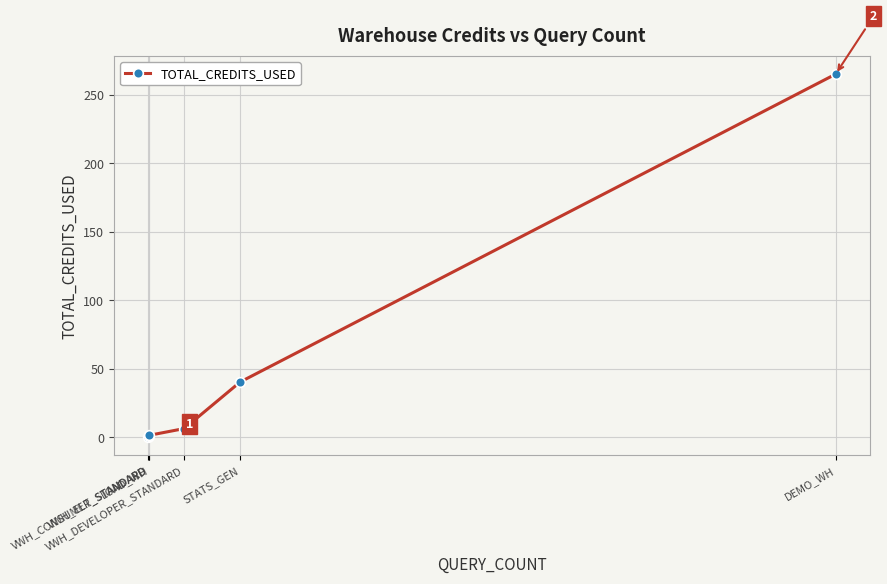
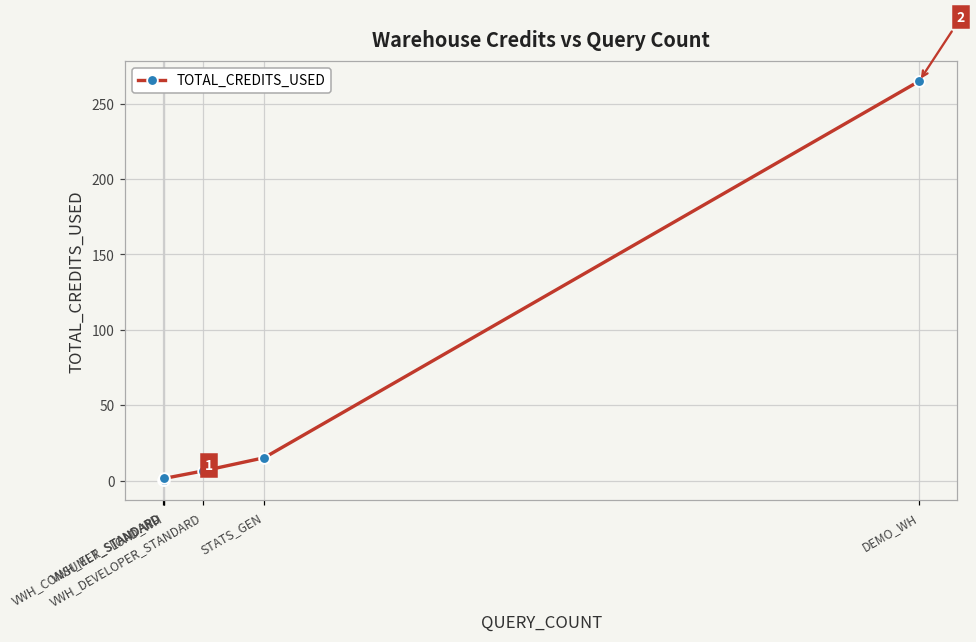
  {
    "VWH_ELT_STANDARD": 0,
    "VWH_CONSUMER_STANDARD": 1,
    "LOAD_WH": 1,
-   "STATS_GEN": 40,
+   "STATS_GEN": 15,
    "DEMO_WH": 265
  }
